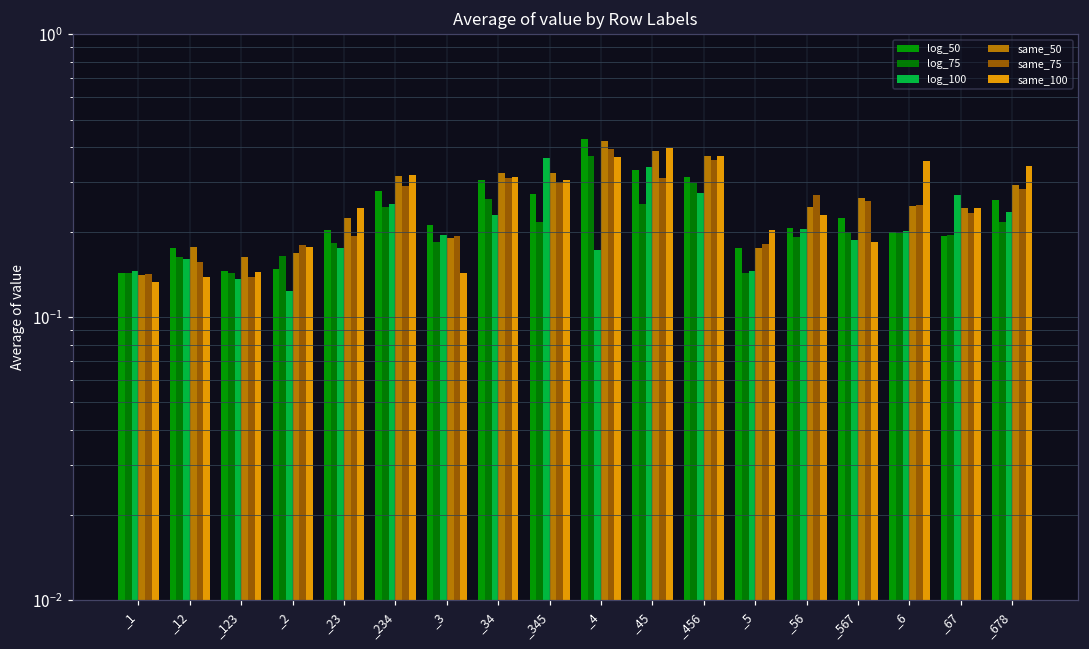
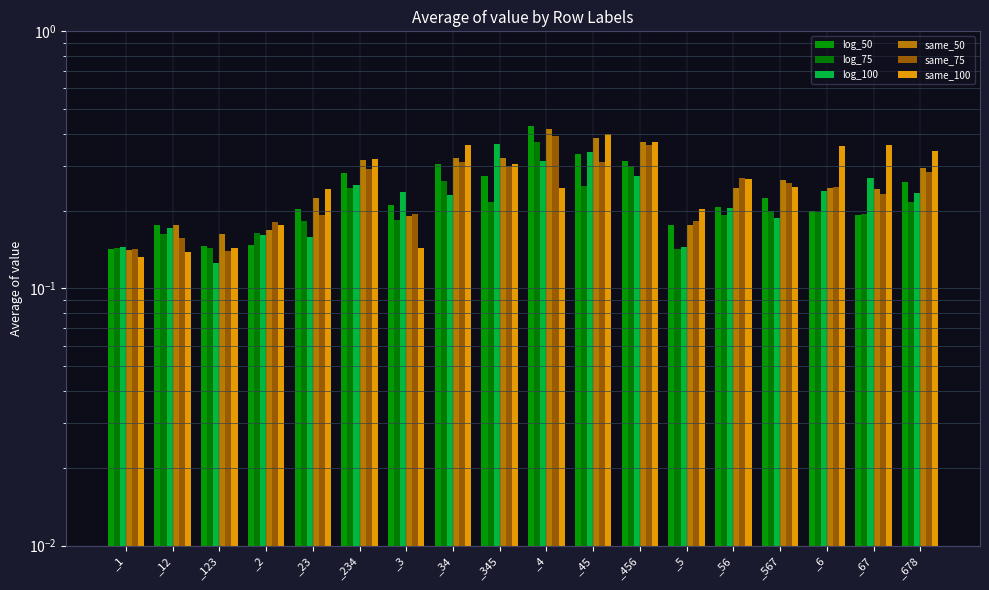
  {
    "log_100": {
      "_1": 0.15,
-     "_12": 0.16,
-     "_123": 0.14,
-     "_2": 0.12,
-     "_23": 0.18,
+     "_12": 0.17,
+     "_123": 0.13,
+     "_2": 0.16,
+     "_23": 0.16,
      "_234": 0.25,
-     "_3": 0.20,
+     "_3": 0.24,
      "_34": 0.23,
      "_345": 0.37,
-     "_4": 0.17,
+     "_4": 0.31,
      "_45": 0.34,
      "_456": 0.27,
      "_5": 0.15,
      "_56": 0.21,
      "_567": 0.19,
-     "_6": 0.20,
+     "_6": 0.24,
      "_67": 0.27,
      "_678": 0.24
    },
    "same_100": {
      "_1": 0.13,
      "_12": 0.14,
      "_123": 0.14,
      "_2": 0.18,
      "_23": 0.24,
      "_234": 0.32,
      "_3": 0.14,
-     "_34": 0.31,
+     "_34": 0.36,
      "_345": 0.31,
-     "_4": 0.37,
+     "_4": 0.25,
      "_45": 0.40,
      "_456": 0.37,
      "_5": 0.20,
-     "_56": 0.23,
-     "_567": 0.18,
+     "_56": 0.27,
+     "_567": 0.25,
      "_6": 0.36,
-     "_67": 0.24,
+     "_67": 0.36,
      "_678": 0.34
    }
  }
